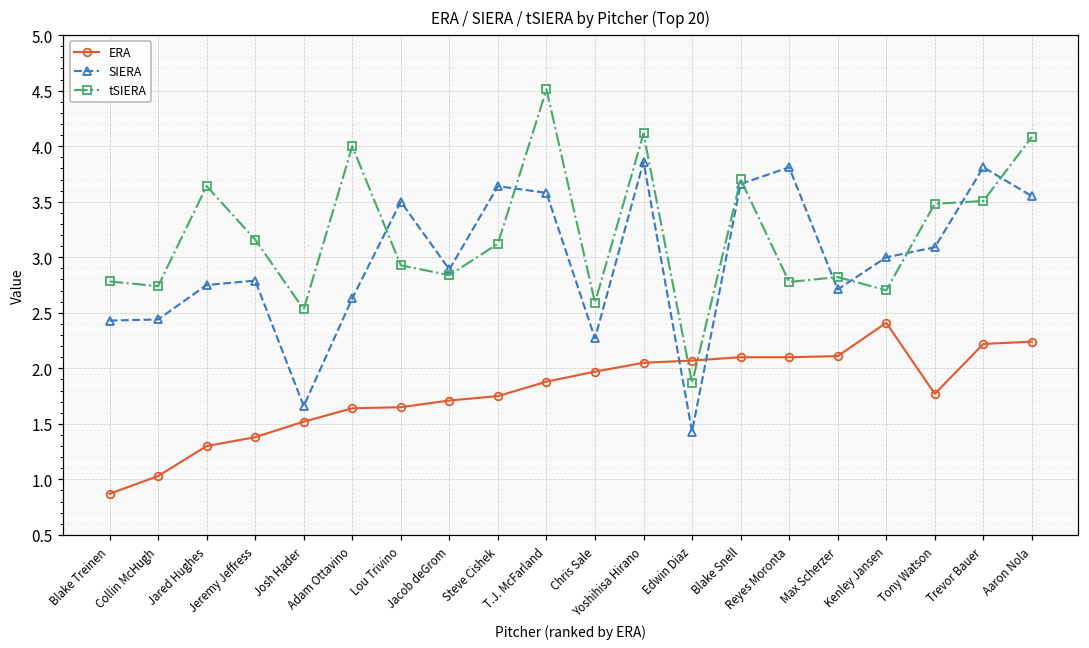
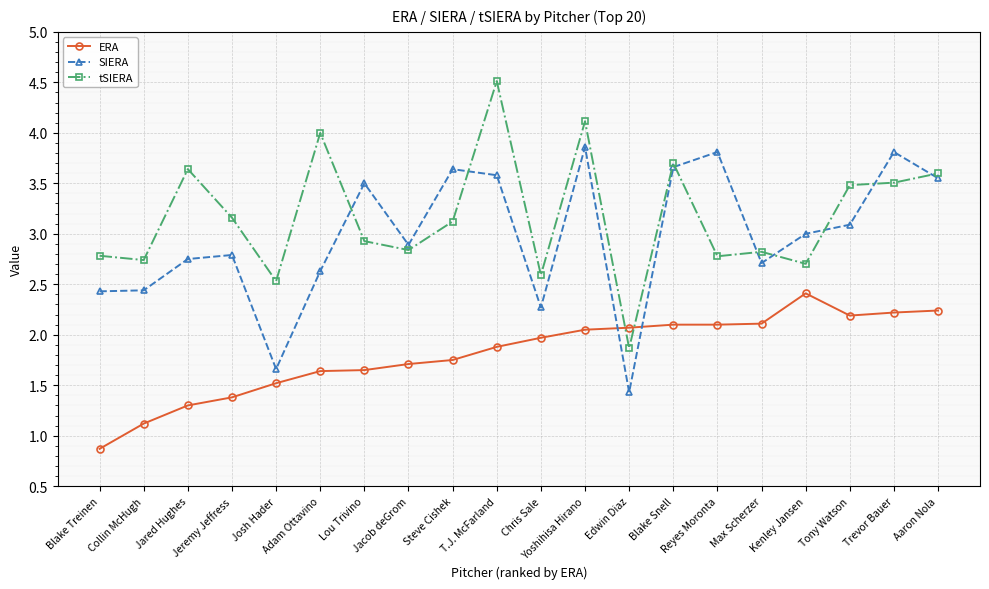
  {
    "ERA": {
      "Blake Treinen": 0.87,
-     "Collin McHugh": 1.03,
+     "Collin McHugh": 1.12,
      "Jared Hughes": 1.30,
      "Jeremy Jeffress": 1.38,
      "Josh Hader": 1.52,
      "Adam Ottavino": 1.64,
      "Lou Trivino": 1.65,
      "Jacob deGrom": 1.71,
      "Steve Cishek": 1.75,
      "T.J. McFarland": 1.88,
      "Chris Sale": 1.97,
      "Yoshihisa Hirano": 2.05,
      "Edwin Diaz": 2.07,
      "Blake Snell": 2.10,
      "Reyes Moronta": 2.10,
      "Max Scherzer": 2.11,
      "Kenley Jansen": 2.41,
-     "Tony Watson": 1.77,
+     "Tony Watson": 2.19,
      "Trevor Bauer": 2.22,
      "Aaron Nola": 2.24
    },
    "SIERA": {
      "Blake Treinen": 2.43,
      "Collin McHugh": 2.44,
      "Jared Hughes": 2.75,
      "Jeremy Jeffress": 2.79,
      "Josh Hader": 1.66,
      "Adam Ottavino": 2.63,
      "Lou Trivino": 3.50,
      "Jacob deGrom": 2.89,
      "Steve Cishek": 3.64,
      "T.J. McFarland": 3.58,
      "Chris Sale": 2.27,
      "Yoshihisa Hirano": 3.86,
      "Edwin Diaz": 1.43,
      "Blake Snell": 3.66,
      "Reyes Moronta": 3.81,
      "Max Scherzer": 2.71,
      "Kenley Jansen": 3.00,
      "Tony Watson": 3.09,
      "Trevor Bauer": 3.81,
      "Aaron Nola": 3.55
    },
    "tSIERA": {
      "Blake Treinen": 2.78,
      "Collin McHugh": 2.74,
      "Jared Hughes": 3.64,
      "Jeremy Jeffress": 3.16,
      "Josh Hader": 2.53,
      "Adam Ottavino": 4.00,
      "Lou Trivino": 2.93,
      "Jacob deGrom": 2.84,
      "Steve Cishek": 3.12,
      "T.J. McFarland": 4.51,
      "Chris Sale": 2.59,
      "Yoshihisa Hirano": 4.11,
      "Edwin Diaz": 1.87,
      "Blake Snell": 3.70,
      "Reyes Moronta": 2.78,
      "Max Scherzer": 2.82,
      "Kenley Jansen": 2.70,
      "Tony Watson": 3.48,
      "Trevor Bauer": 3.51,
-     "Aaron Nola": 4.08
+     "Aaron Nola": 3.60
    }
  }
